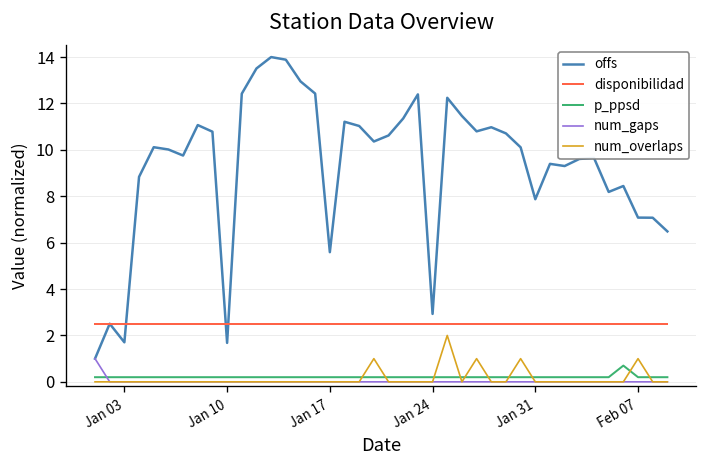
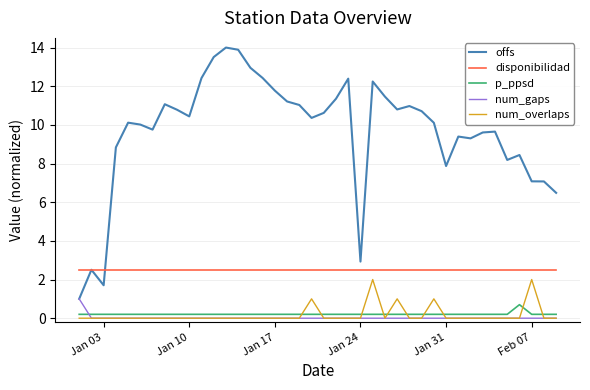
  {
    "offs": {
      "Jan 03": 1.7,
-     "Jan 10": 1.7,
-     "Jan 17": 5.6,
+     "Jan 10": 10.4,
+     "Jan 17": 11.8,
      "Jan 24": 2.9,
      "Jan 31": 7.9,
      "Feb 07": 7.1
    },
    "disponibilidad": {
      "Jan 03": 2.5,
      "Jan 10": 2.5,
      "Jan 17": 2.5,
      "Jan 24": 2.5,
      "Jan 31": 2.5,
      "Feb 07": 2.5
    },
    "p_ppsd": {
      "Jan 03": 0.2,
      "Jan 10": 0.2,
      "Jan 17": 0.2,
      "Jan 24": 0.2,
      "Jan 31": 0.2,
      "Feb 07": 0.2
    },
    "num_gaps": {
      "Feb 07": 0.0
    },
    "num_overlaps": {
-     "Feb 07": 1
+     "Feb 07": 2
    }
  }
